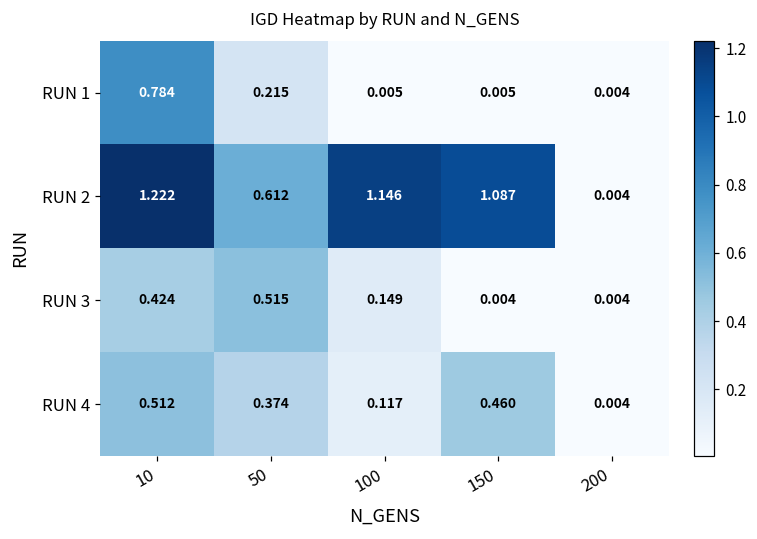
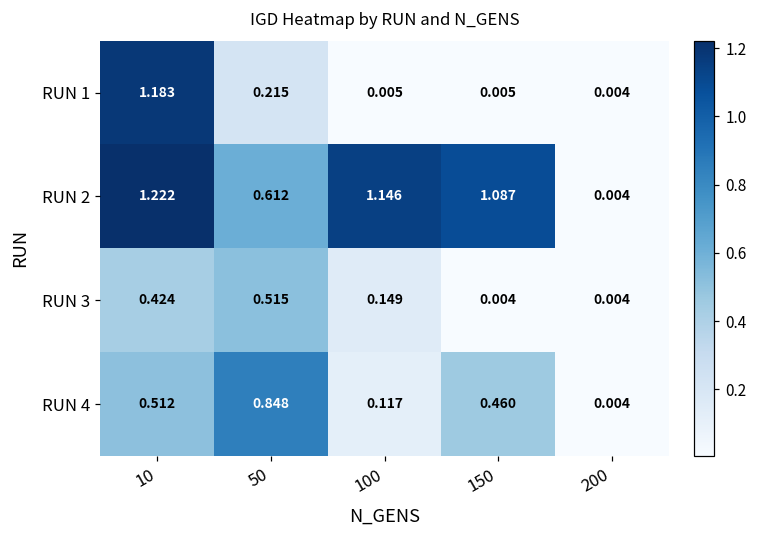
  {
    "RUN 1": {
-     "10": 0.784,
+     "10": 1.183,
      "50": 0.215,
      "100": 0.005,
      "150": 0.005,
      "200": 0.004
    },
    "RUN 2": {
      "10": 1.222,
      "50": 0.612,
      "100": 1.146,
      "150": 1.087,
      "200": 0.004
    },
    "RUN 3": {
      "10": 0.424,
      "50": 0.515,
      "100": 0.149,
      "150": 0.004,
      "200": 0.004
    },
    "RUN 4": {
      "10": 0.512,
-     "50": 0.374,
+     "50": 0.848,
      "100": 0.117,
      "150": 0.460,
      "200": 0.004
    }
  }
